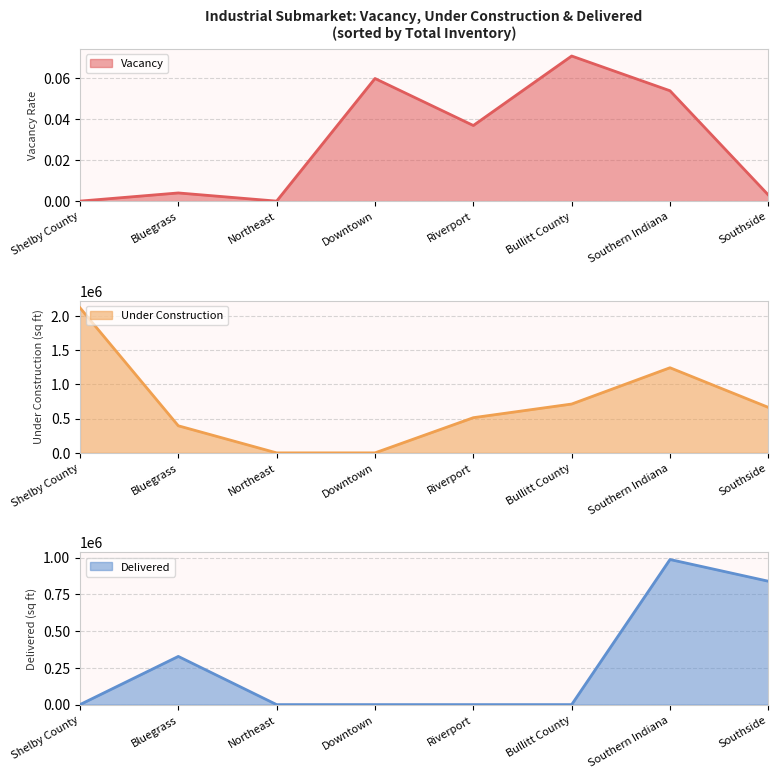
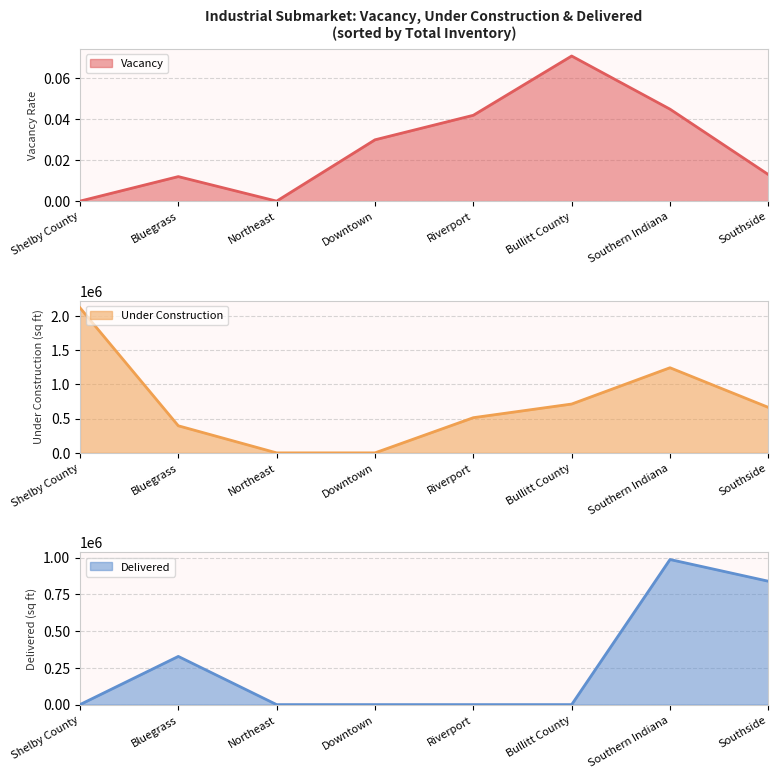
  {
    "Industrial Submarket: Vacancy, Under Construction & Delivered (sorted by Total Inventory)": {
      "Shelby County": 0.000,
-     "Bluegrass": 0.004,
+     "Bluegrass": 0.012,
      "Northeast": 0.000,
-     "Downtown": 0.06,
-     "Riverport": 0.037,
+     "Downtown": 0.03,
+     "Riverport": 0.042,
      "Bullitt County": 0.071,
-     "Southern Indiana": 0.054,
-     "Southside": 0.003
+     "Southern Indiana": 0.045,
+     "Southside": 0.013
    }
  }
